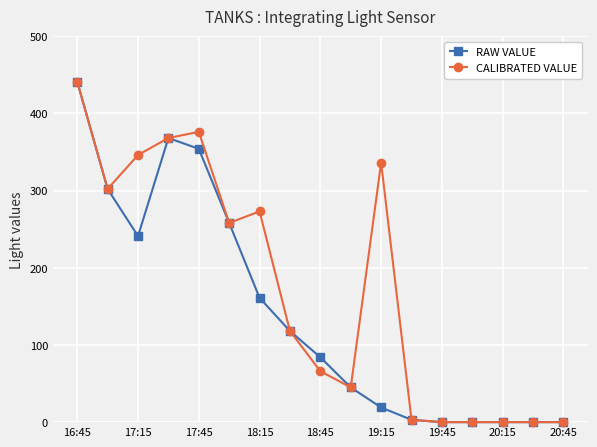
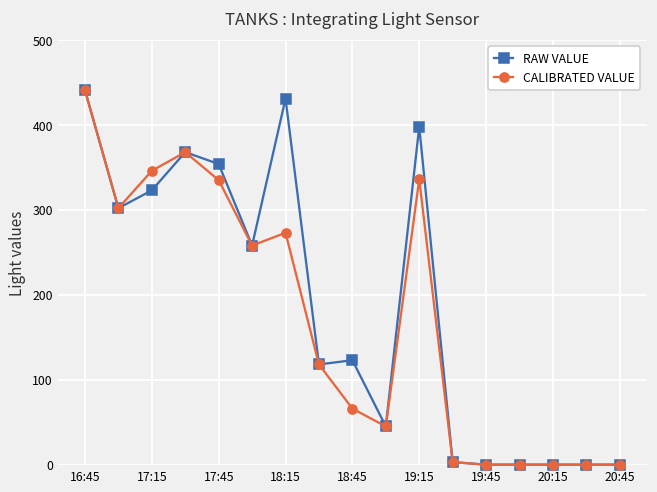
  {
    "RAW VALUE": {
-     "17:15": 240,
+     "17:15": 320,
      "17:45": 350,
-     "18:15": 160,
-     "18:45": 80,
-     "19:15": 20
+     "18:15": 430,
+     "18:45": 120,
+     "19:15": 400
    },
    "CALIBRATED VALUE": {
      "17:15": 350,
-     "17:45": 380,
+     "17:45": 340,
      "18:15": 270,
      "18:45": 70,
      "19:15": 340
    }
  }
